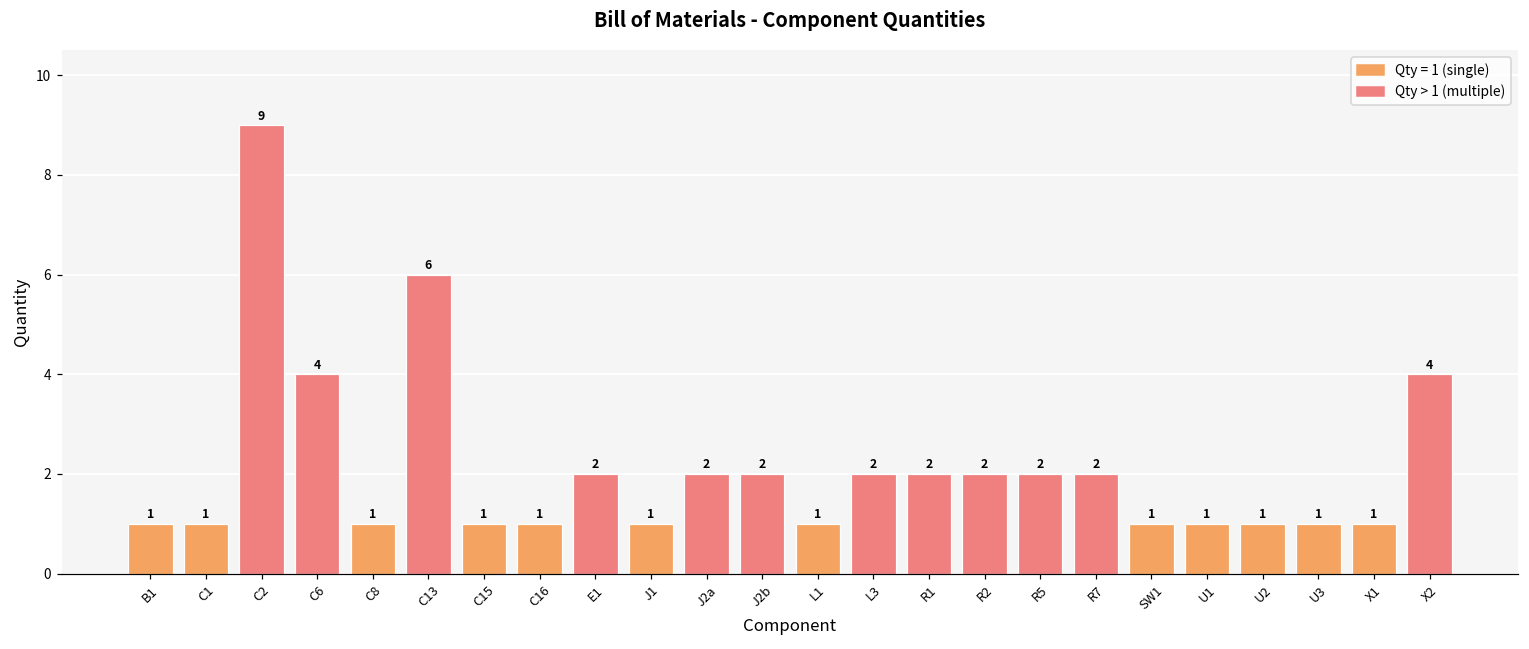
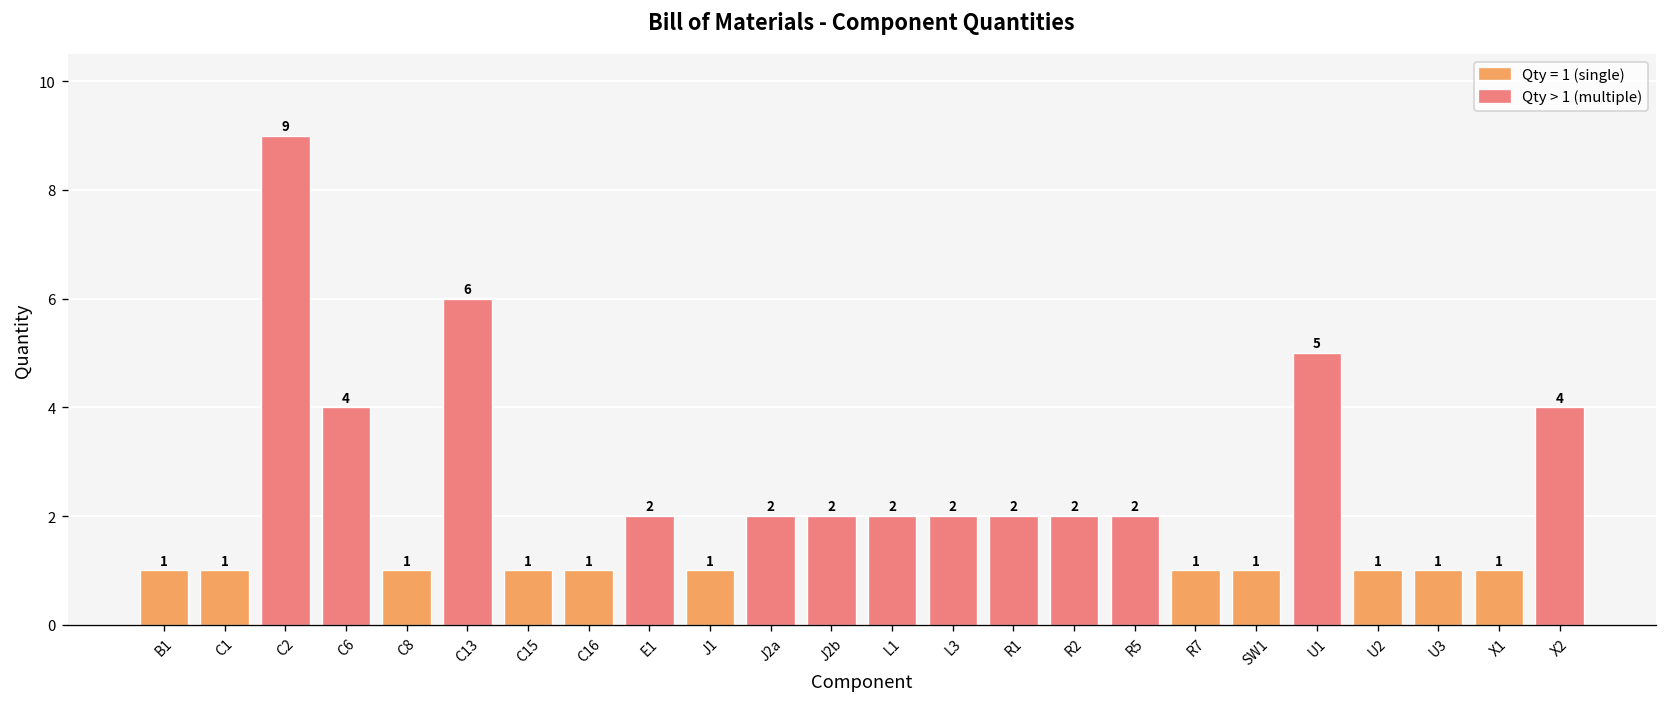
  {
    "B1": 1,
    "C1": 1,
    "C2": 9,
    "C6": 4,
    "C8": 1,
    "C13": 6,
    "C15": 1,
    "C16": 1,
    "E1": 2,
    "J1": 1,
    "J2a": 2,
    "J2b": 2,
-   "L1": 1,
+   "L1": 2,
    "L3": 2,
    "R1": 2,
    "R2": 2,
    "R5": 2,
-   "R7": 2,
+   "R7": 1,
    "SW1": 1,
-   "U1": 1,
+   "U1": 5,
    "U2": 1,
    "U3": 1,
    "X1": 1,
    "X2": 4
  }
